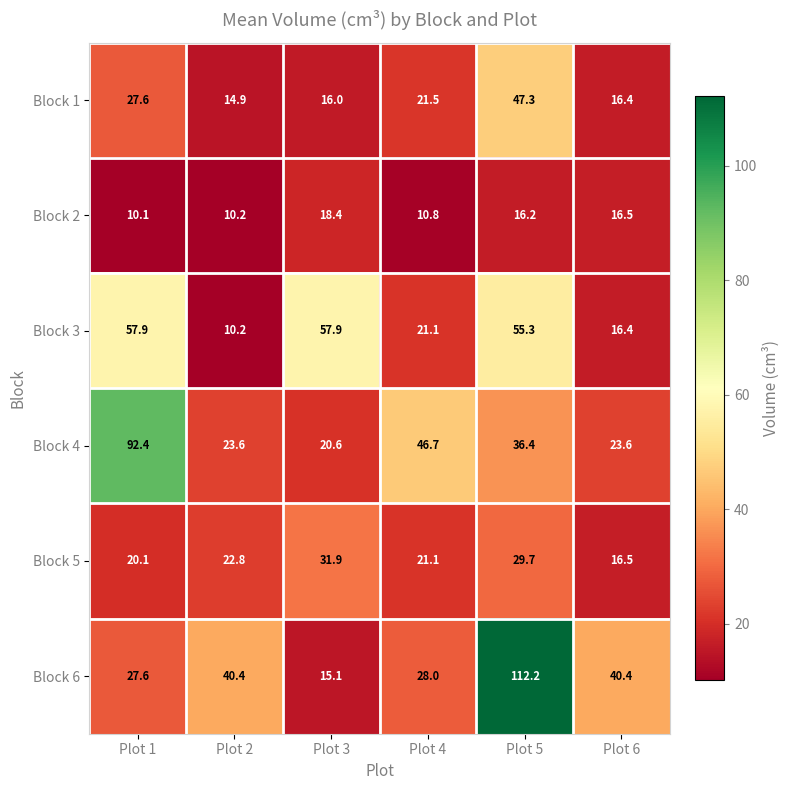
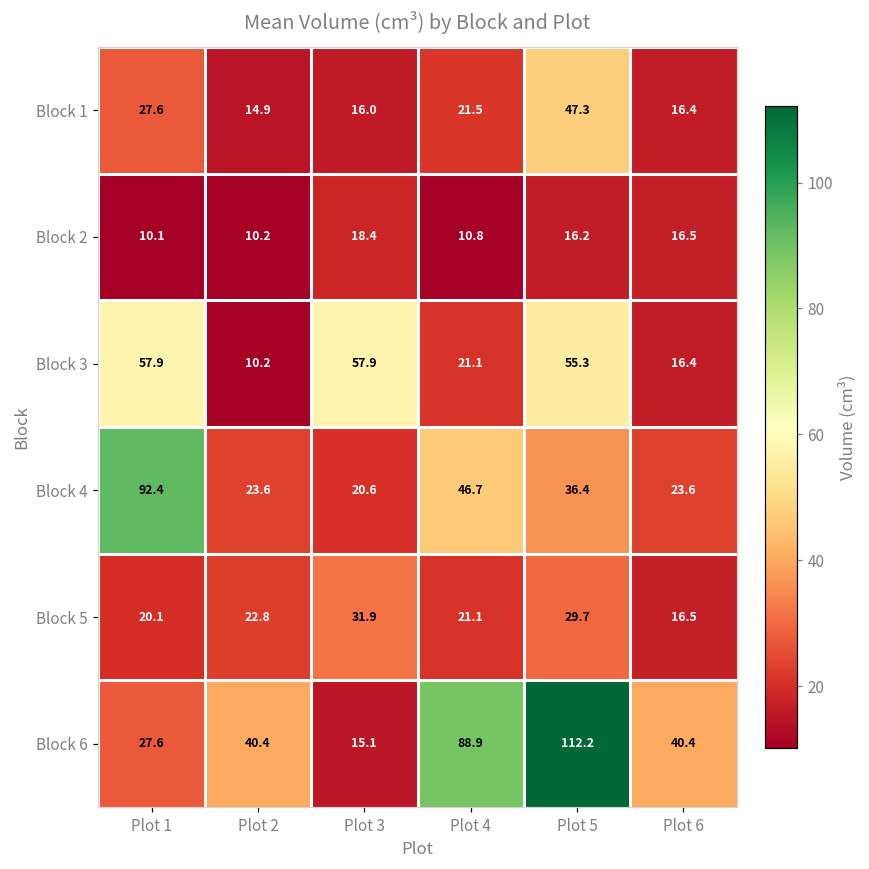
  {
    "Block 1": {
      "Plot 1": 27.6,
      "Plot 2": 14.9,
      "Plot 3": 16.0,
      "Plot 4": 21.5,
      "Plot 5": 47.3,
      "Plot 6": 16.4
    },
    "Block 2": {
      "Plot 1": 10.1,
      "Plot 2": 10.2,
      "Plot 3": 18.4,
      "Plot 4": 10.8,
      "Plot 5": 16.2,
      "Plot 6": 16.5
    },
    "Block 3": {
      "Plot 1": 57.9,
      "Plot 2": 10.2,
      "Plot 3": 57.9,
      "Plot 4": 21.1,
      "Plot 5": 55.3,
      "Plot 6": 16.4
    },
    "Block 4": {
      "Plot 1": 92.4,
      "Plot 2": 23.6,
      "Plot 3": 20.6,
      "Plot 4": 46.7,
      "Plot 5": 36.4,
      "Plot 6": 23.6
    },
    "Block 5": {
      "Plot 1": 20.1,
      "Plot 2": 22.8,
      "Plot 3": 31.9,
      "Plot 4": 21.1,
      "Plot 5": 29.7,
      "Plot 6": 16.5
    },
    "Block 6": {
      "Plot 1": 27.6,
      "Plot 2": 40.4,
      "Plot 3": 15.1,
-     "Plot 4": 28.0,
+     "Plot 4": 88.9,
      "Plot 5": 112.2,
      "Plot 6": 40.4
    }
  }
